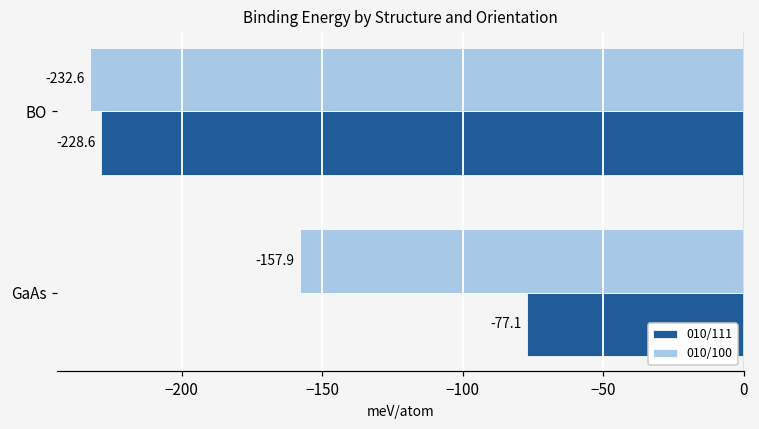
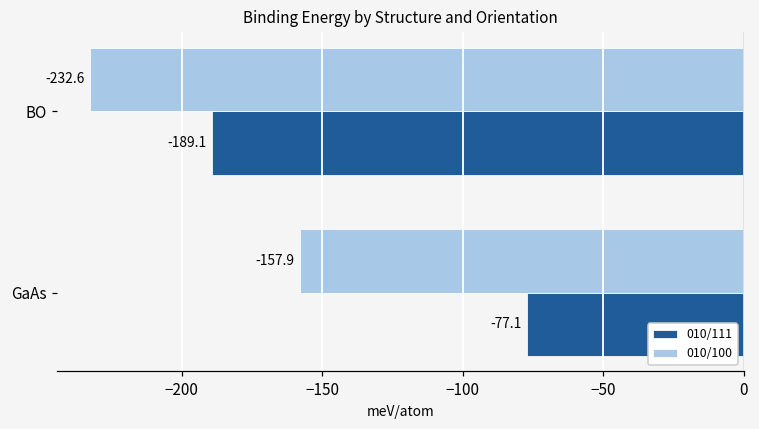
  {
    "010/111": {
-     "BO": -228.6,
+     "BO": -189.1,
      "GaAs": -77.1
    },
    "010/100": {
      "BO": -232.6,
      "GaAs": -157.9
    }
  }
